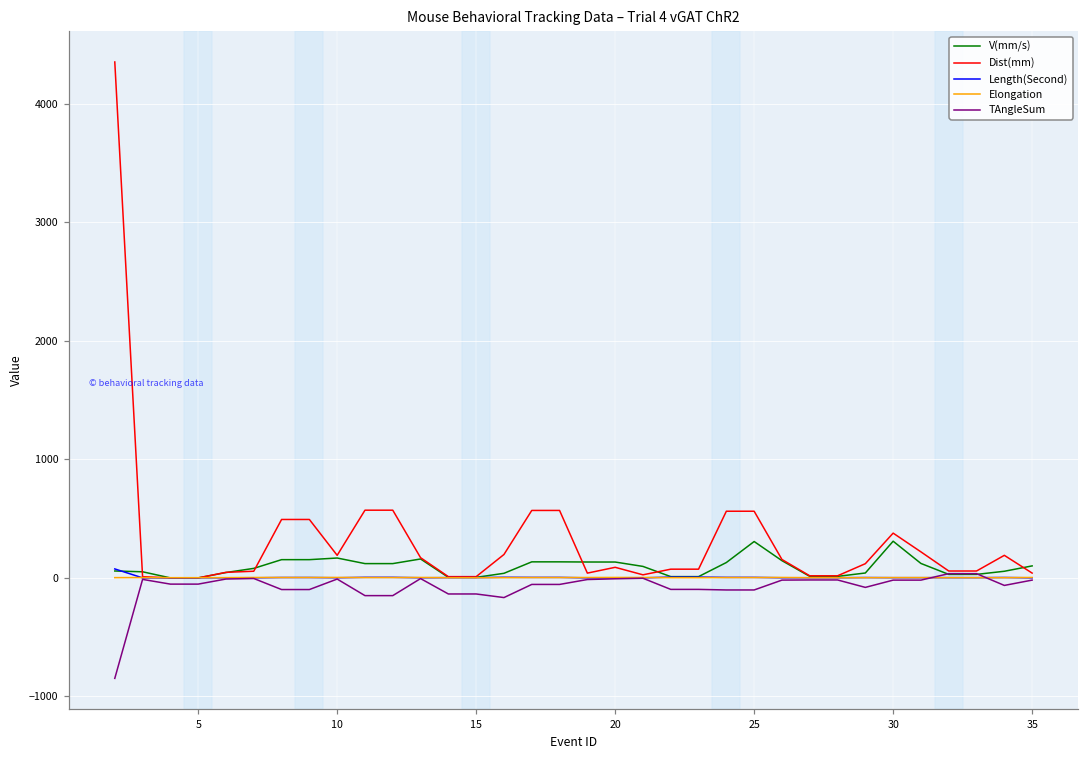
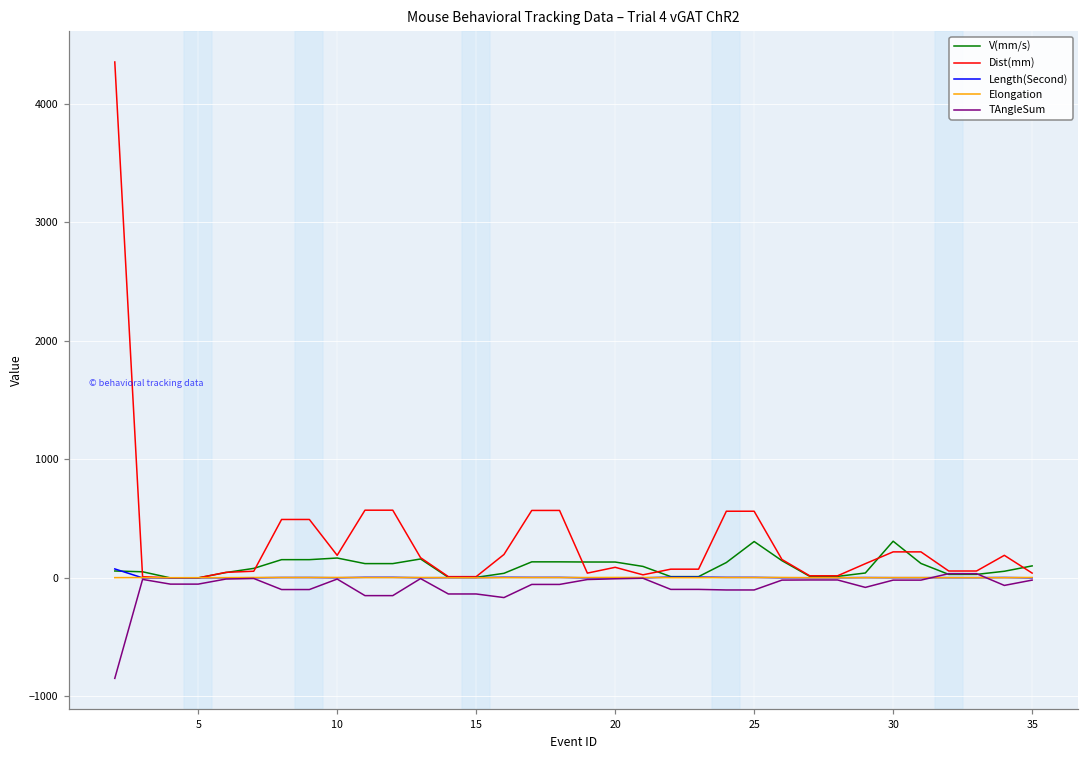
  {
    "V(mm/s)": {
      "20": 130,
      "25": 310,
      "30": 310,
      "35": 100
    },
    "Dist(mm)": {
      "20": 90,
      "25": 560,
-     "30": 380,
+     "30": 220,
      "35": 40
    },
    "TAngleSum": {
      "5": -50,
      "15": -140,
      "25": -100
    }
  }
